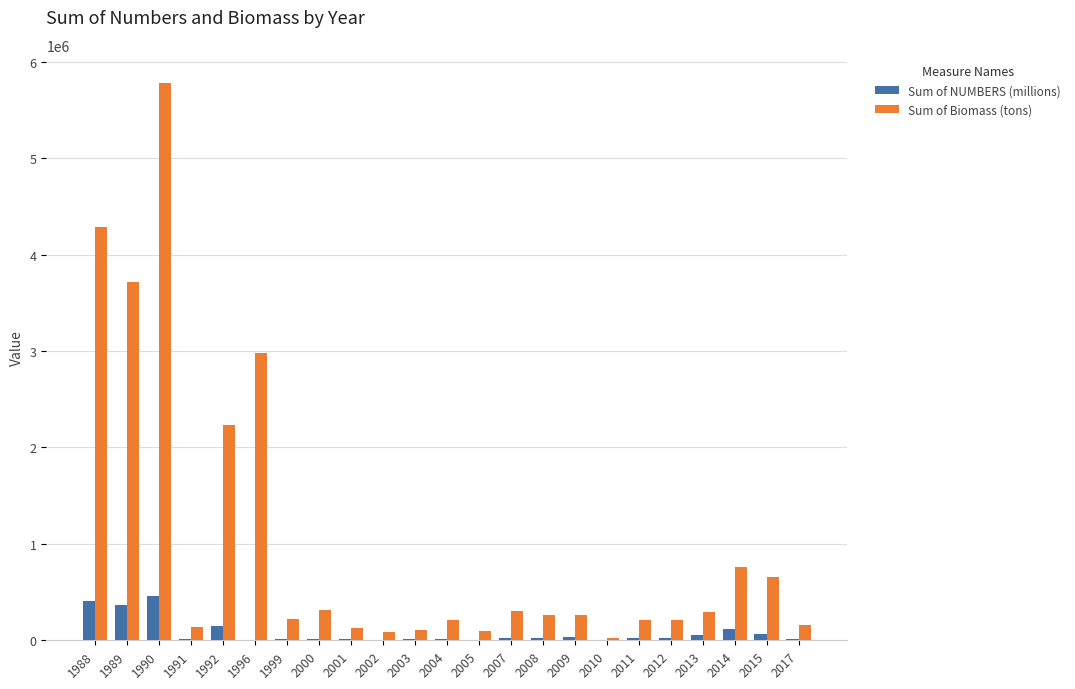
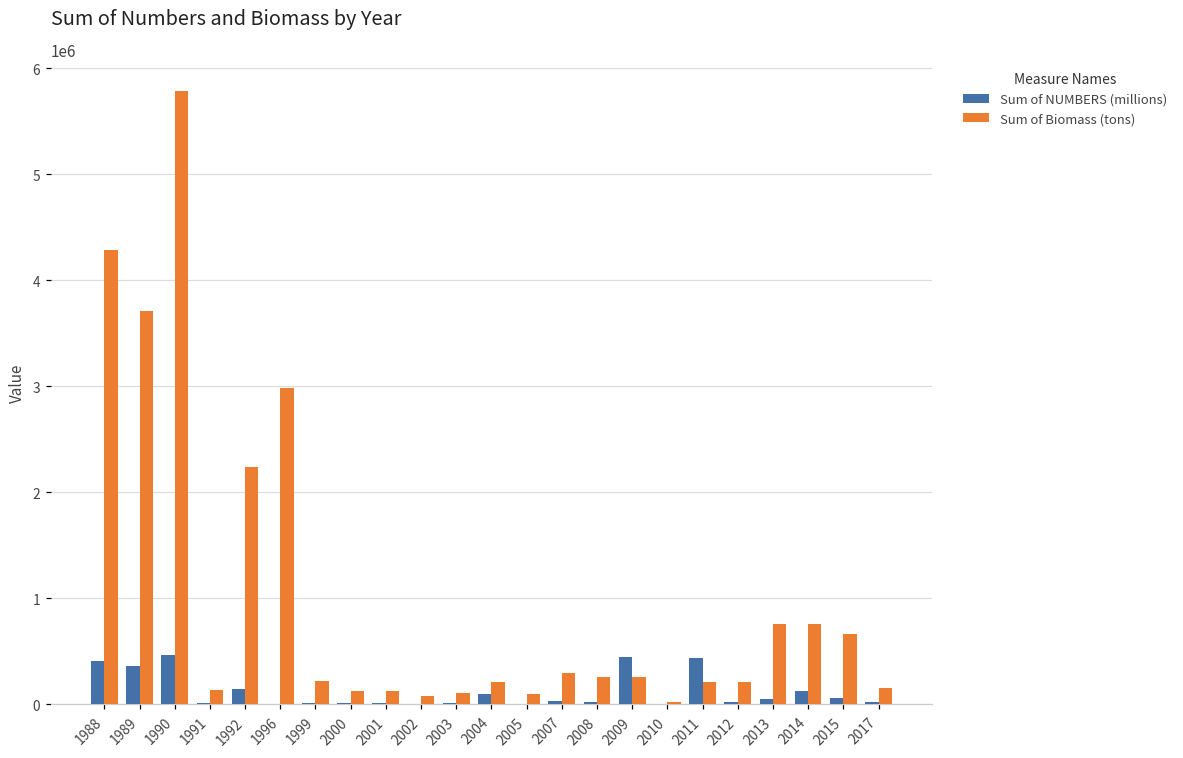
  {
    "Sum of NUMBERS (millions)": {
      "1988": 400000,
      "1989": 400000,
      "1990": 500000,
      "1992": 100000,
-     "2004": 0,
+     "2004": 100000,
      "2007": 0,
-     "2009": 0,
-     "2011": 0,
+     "2009": 400000,
+     "2011": 400000,
      "2013": 100000,
      "2014": 100000,
      "2015": 100000
    },
    "Sum of Biomass (tons)": {
      "1988": 4300000,
      "1989": 3700000,
      "1990": 5800000,
      "1991": 100000,
      "1992": 2200000,
      "1996": 3000000,
      "1999": 200000,
-     "2000": 300000,
+     "2000": 100000,
      "2001": 100000,
      "2002": 100000,
      "2003": 100000,
      "2004": 200000,
      "2005": 100000,
      "2007": 300000,
      "2008": 300000,
      "2009": 300000,
      "2011": 200000,
      "2012": 200000,
-     "2013": 300000,
+     "2013": 800000,
      "2014": 800000,
      "2015": 700000,
      "2017": 200000
    }
  }
